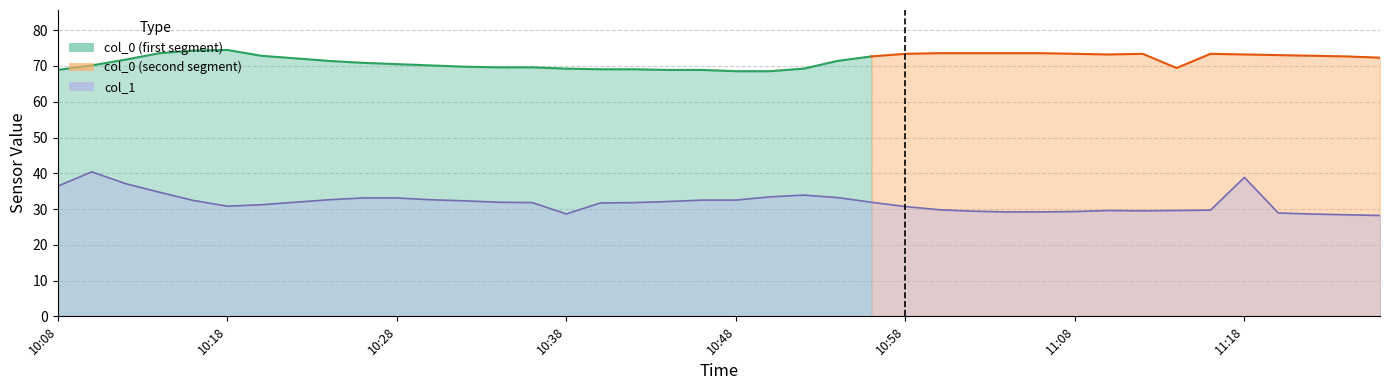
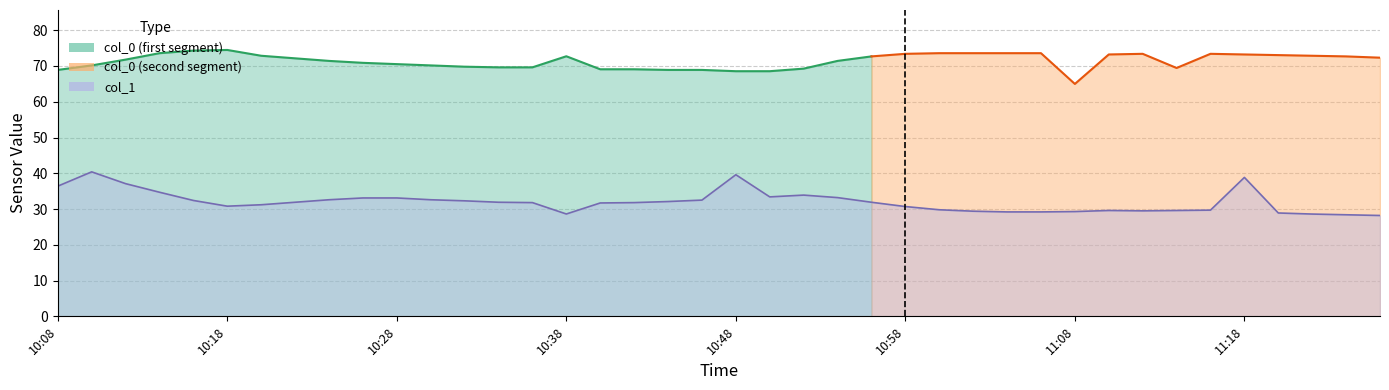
  {
    "col_0 (first segment)": {
      "10:08": 69,
      "10:18": 74,
      "10:28": 71,
-     "10:38": 69,
+     "10:38": 73,
      "10:48": 69
    },
    "col_0 (second segment)": {
      "10:58": 73,
-     "11:08": 73,
+     "11:08": 65,
      "11:18": 73
    },
    "col_1": {
      "10:08": 36,
      "10:18": 31,
      "10:28": 33,
      "10:38": 29,
-     "10:48": 33,
+     "10:48": 40,
      "10:58": 31,
      "11:08": 29,
      "11:18": 39
    }
  }
